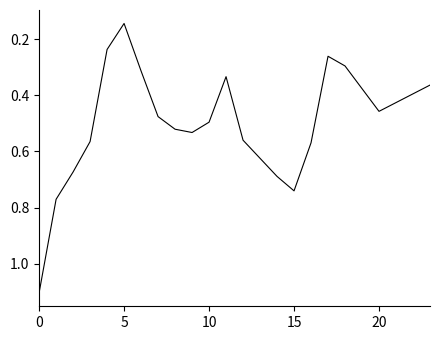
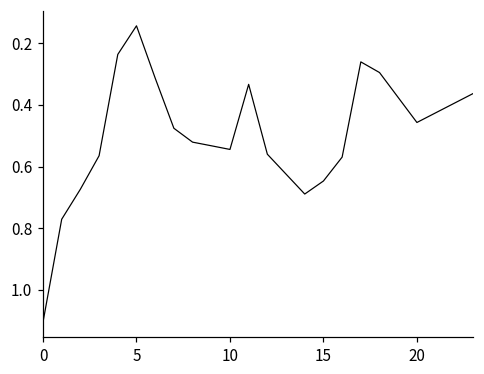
  {
    "0": 1.10,
    "5": 0.14,
-   "10": 0.50,
-   "15": 0.74,
+   "10": 0.54,
+   "15": 0.65,
    "20": 0.46
  }
